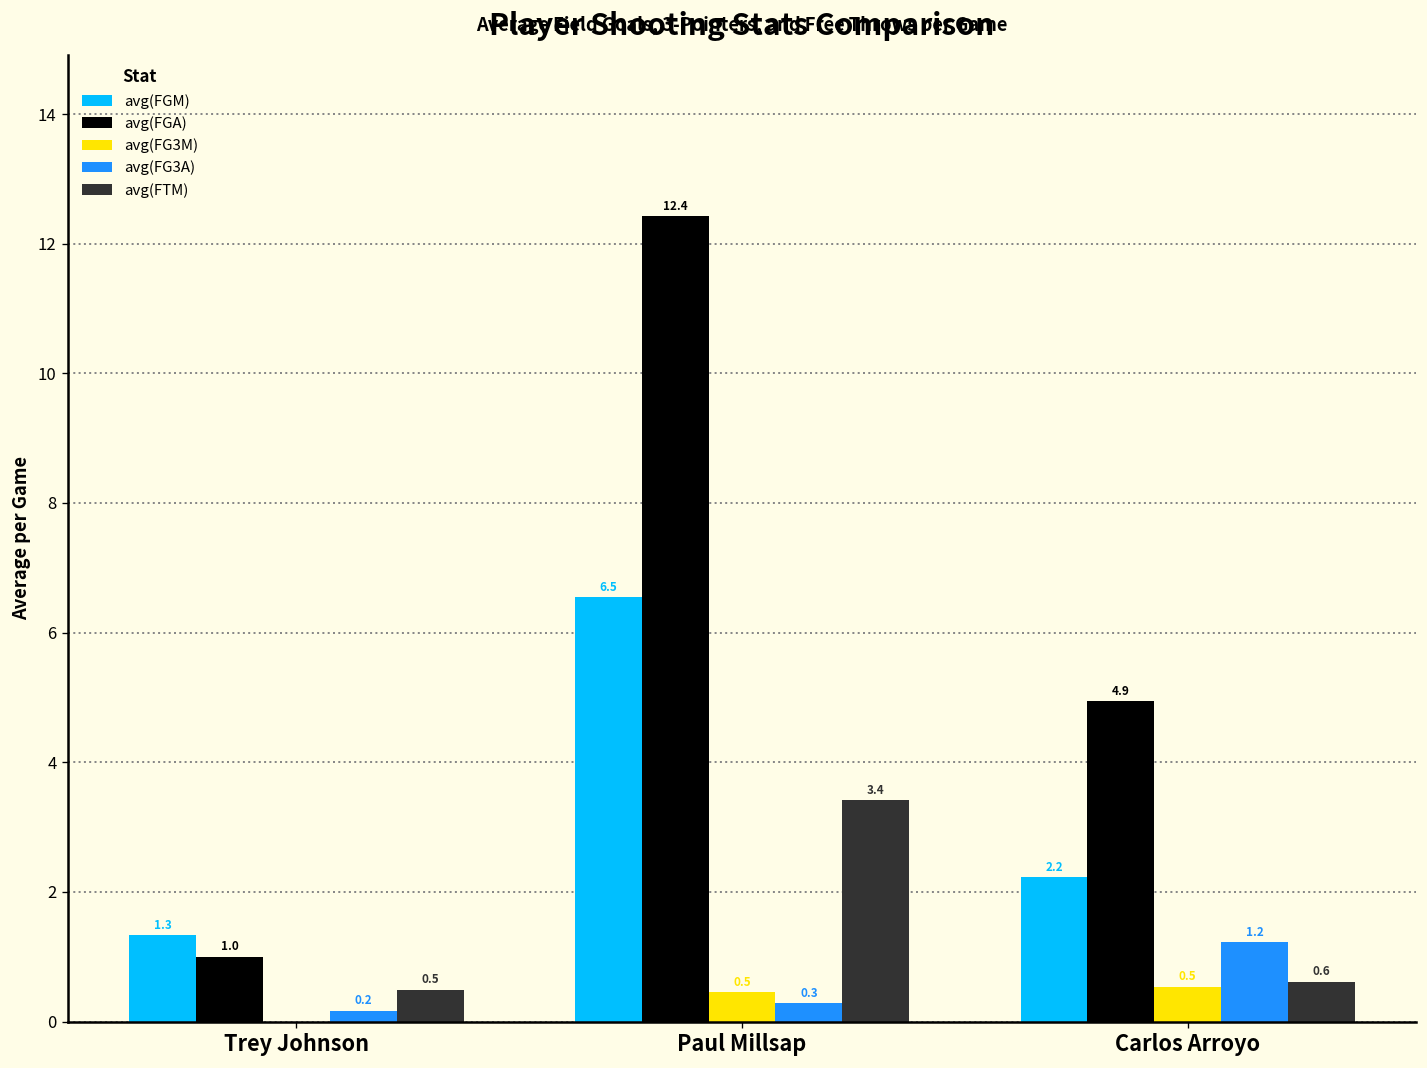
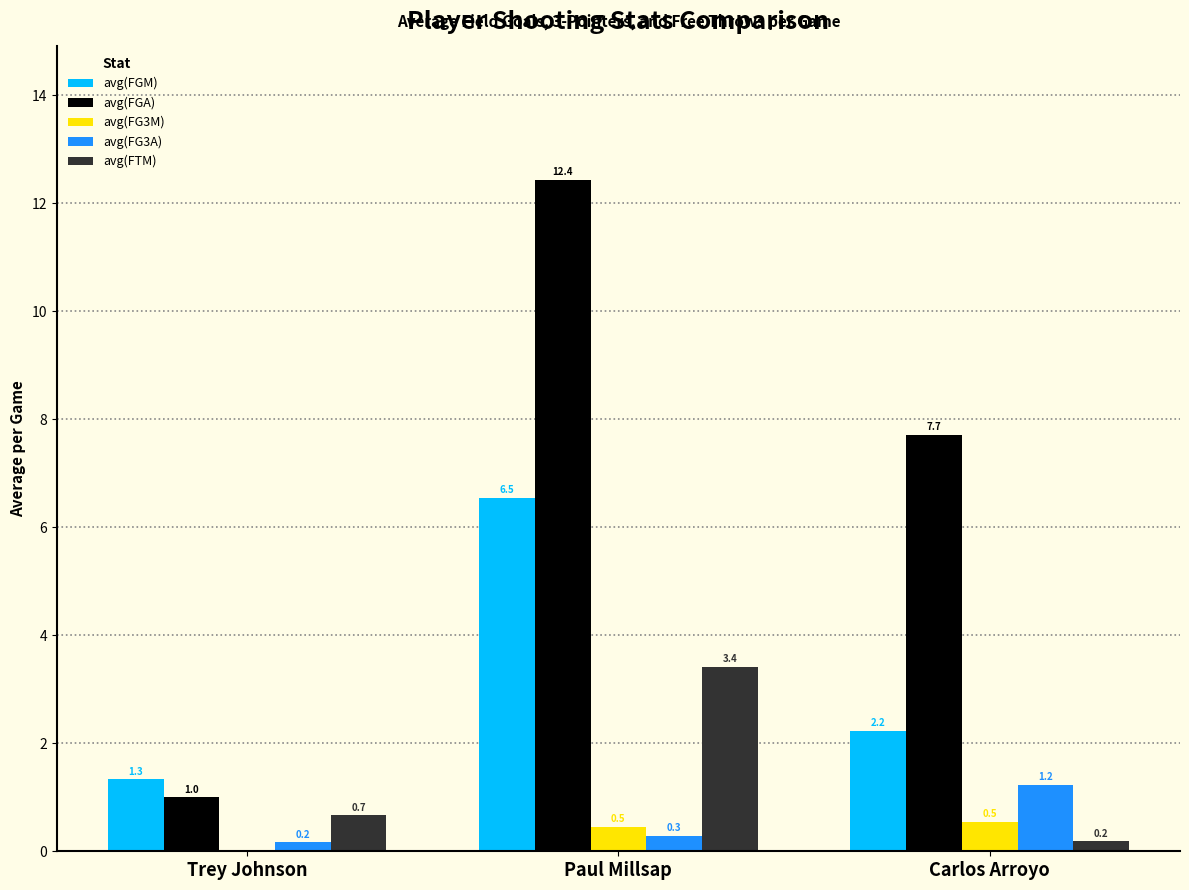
  {
    "avg(FGA)": {
      "Trey Johnson": 1.0,
      "Paul Millsap": 12.4,
-     "Carlos Arroyo": 4.9
+     "Carlos Arroyo": 7.7
    },
    "avg(FG3M)": {
      "Paul Millsap": 0.5,
      "Carlos Arroyo": 0.5
    },
    "avg(FTM)": {
-     "Trey Johnson": 0.5,
+     "Trey Johnson": 0.7,
      "Paul Millsap": 3.4,
-     "Carlos Arroyo": 0.6
+     "Carlos Arroyo": 0.2
    }
  }
